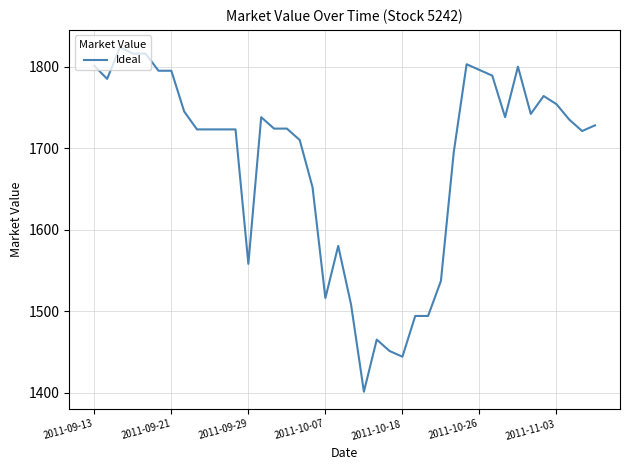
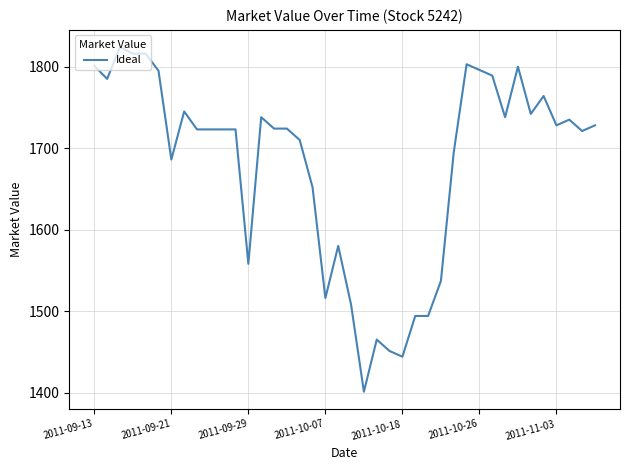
  {
-   "2011-09-21": 1800,
+   "2011-09-21": 1690,
    "2011-09-29": 1560,
    "2011-10-07": 1520,
    "2011-10-18": 1440,
    "2011-10-26": 1800,
-   "2011-11-03": 1750
+   "2011-11-03": 1730
  }
